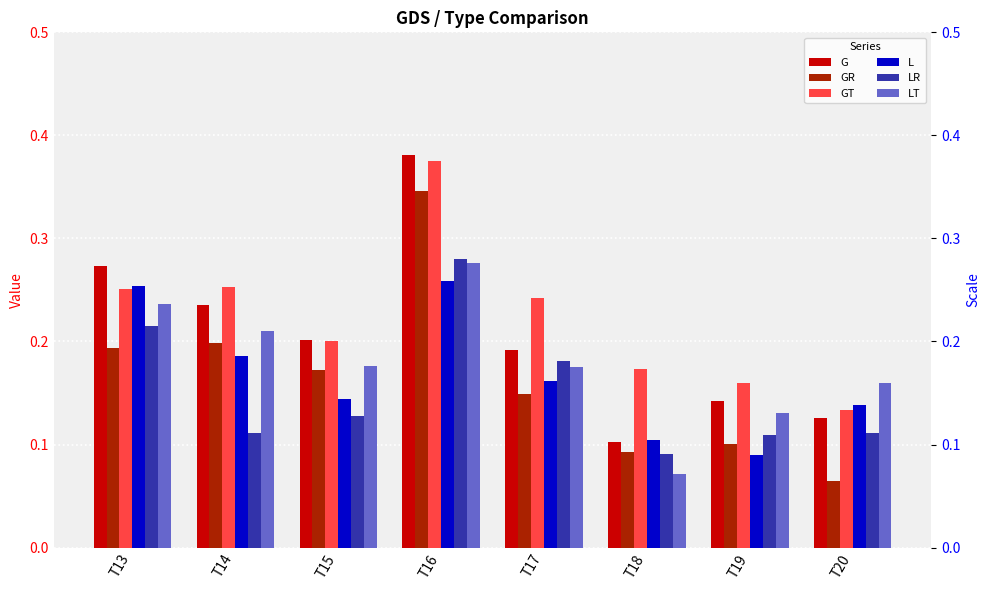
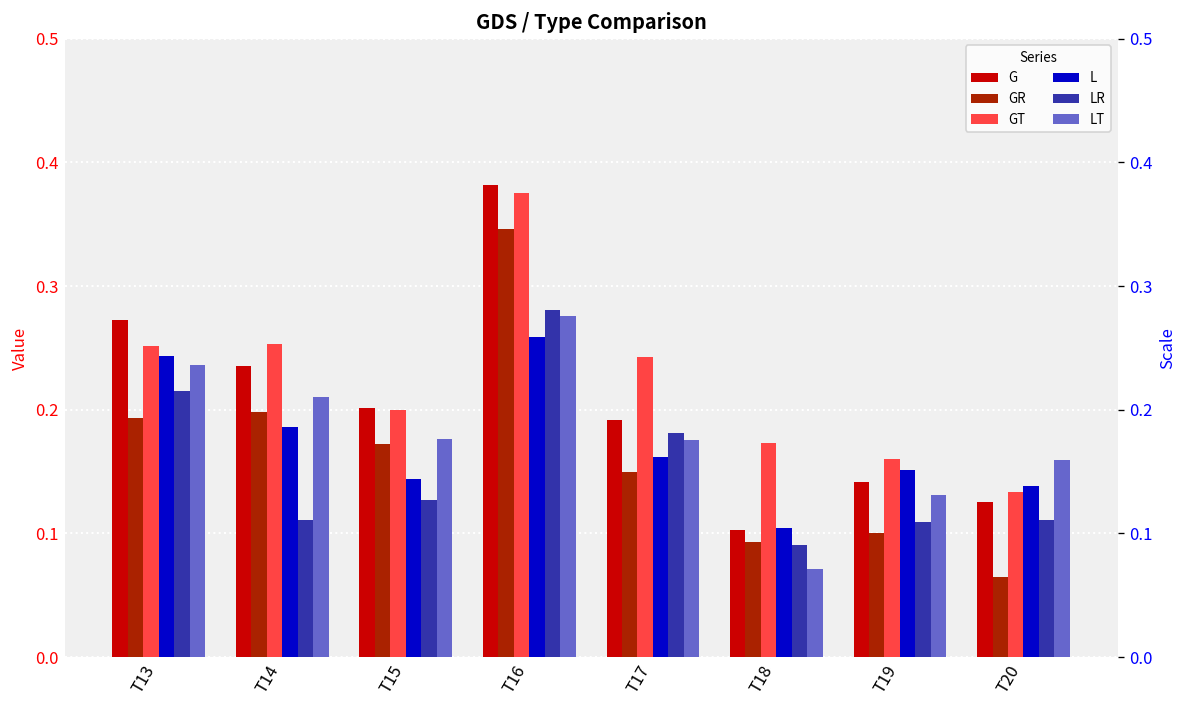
  {
    "GT": {
      "T13": 0.251,
      "T14": 0.253,
      "T15": 0.200,
      "T16": 0.375,
      "T17": 0.242,
      "T18": 0.174,
      "T19": 0.160,
      "T20": 0.133
    },
    "L": {
-     "T13": 0.254,
+     "T13": 0.244,
      "T14": 0.186,
      "T15": 0.144,
      "T16": 0.259,
      "T17": 0.162,
      "T18": 0.105,
-     "T19": 0.090,
+     "T19": 0.151,
      "T20": 0.138
    },
    "LR": {
      "T13": 0.215,
      "T14": 0.111,
      "T15": 0.127,
      "T16": 0.280,
      "T17": 0.181,
      "T18": 0.091,
      "T19": 0.109,
      "T20": 0.111
    },
    "LT": {
      "T13": 0.236,
      "T14": 0.210,
      "T15": 0.176,
      "T16": 0.276,
      "T17": 0.176,
      "T18": 0.071,
      "T19": 0.131,
      "T20": 0.159
    }
  }
